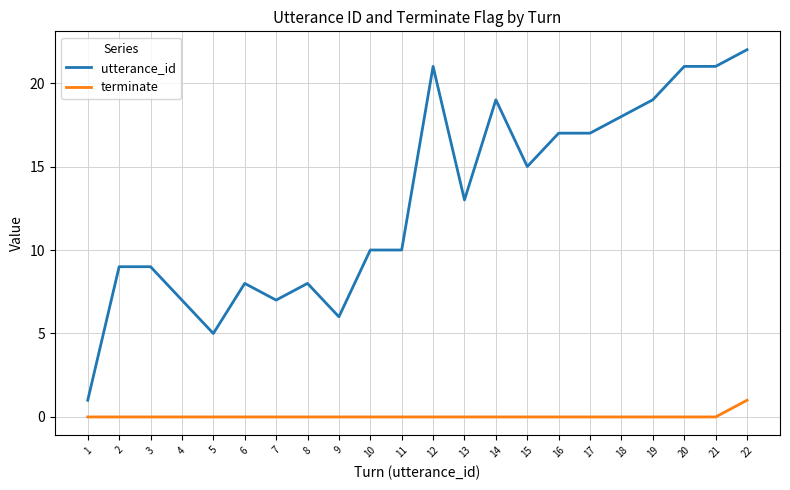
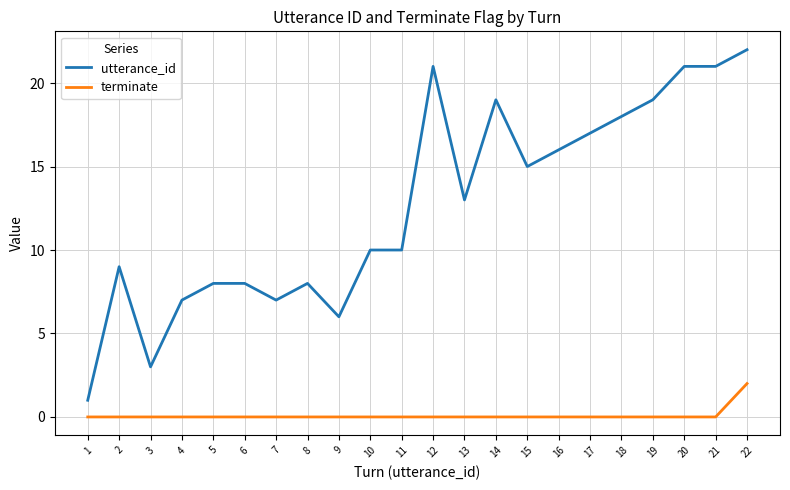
  {
    "utterance_id": {
      "1": 1,
      "2": 9,
-     "3": 9,
+     "3": 3,
      "4": 7,
-     "5": 5,
+     "5": 8,
      "6": 8,
      "7": 7,
      "8": 8,
      "9": 6,
      "10": 10,
      "11": 10,
      "12": 21,
      "13": 13,
      "14": 19,
      "15": 15,
-     "16": 17,
+     "16": 16,
      "17": 17,
      "18": 18,
      "19": 19,
      "20": 21,
      "21": 21,
      "22": 22
    },
    "terminate": {
      "1": 0,
      "2": 0,
      "3": 0,
      "4": 0,
      "5": 0,
      "6": 0,
      "7": 0,
      "8": 0,
      "9": 0,
      "10": 0,
      "11": 0,
      "12": 0,
      "13": 0,
      "14": 0,
      "15": 0,
      "16": 0,
      "17": 0,
      "18": 0,
      "19": 0,
      "20": 0,
      "21": 0,
-     "22": 1
+     "22": 2
    }
  }
